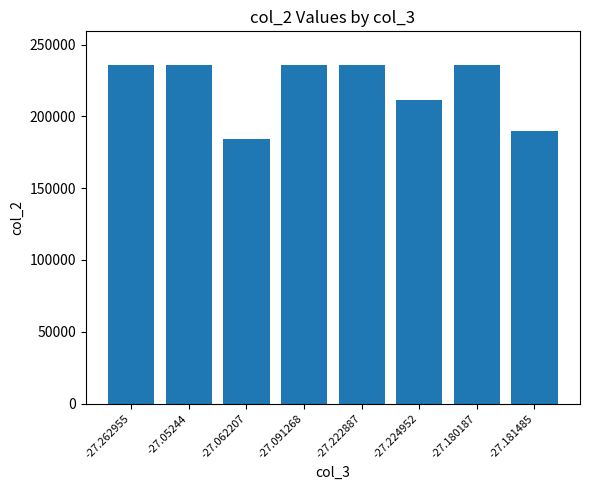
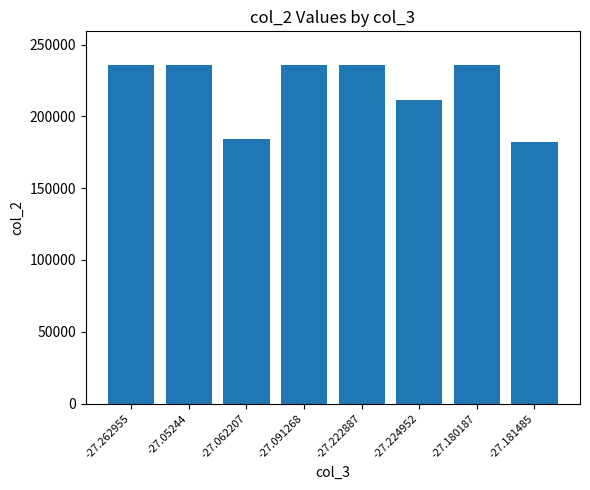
  {
    "-27.262955": 236000,
    "-27.05244": 236000,
    "-27.062207": 184000,
    "-27.091268": 236000,
    "-27.222887": 236000,
    "-27.224952": 212000,
    "-27.180187": 236000,
-   "-27.181485": 190000
+   "-27.181485": 182000
  }
